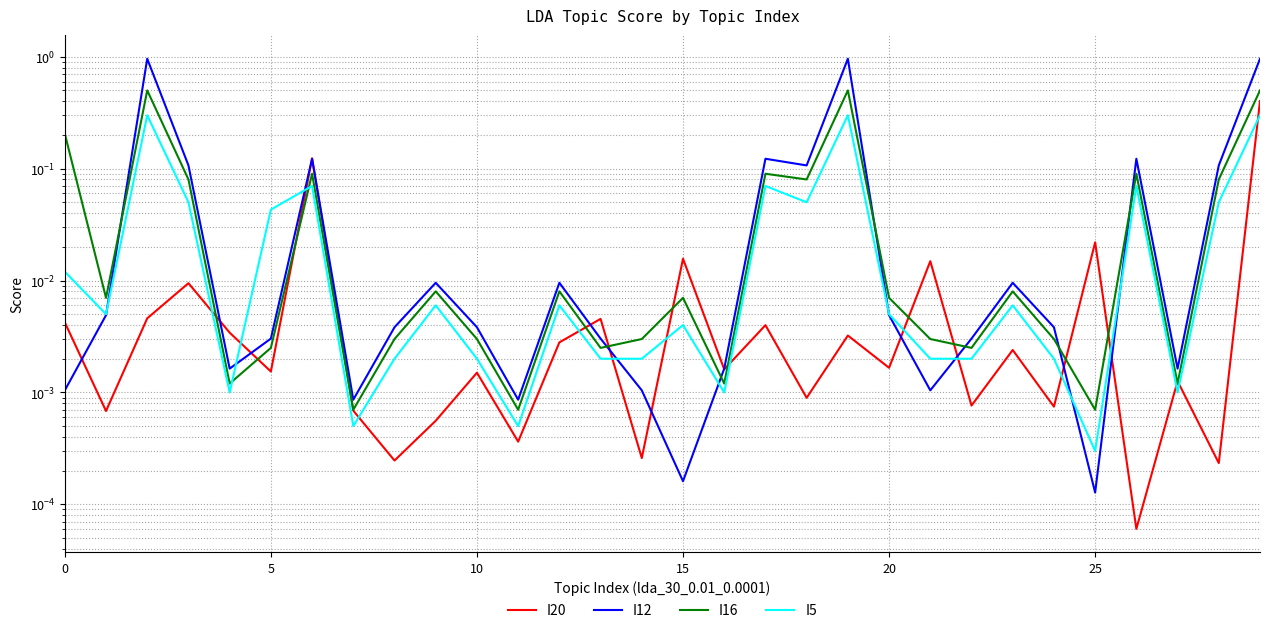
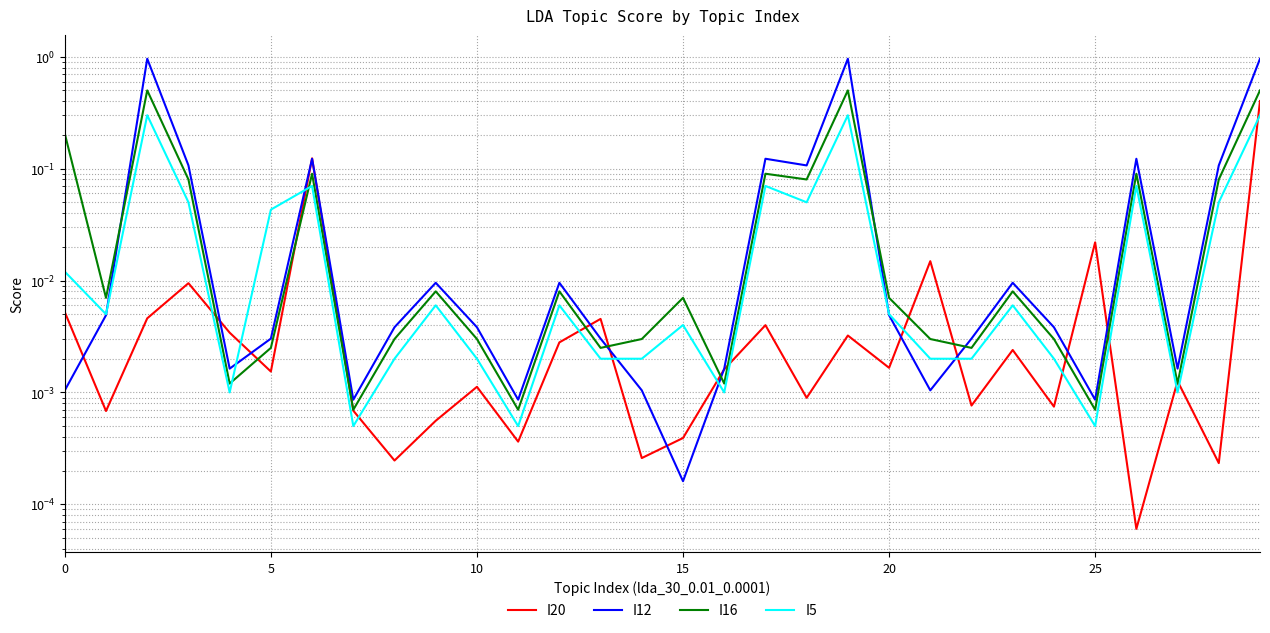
  {
    "I20": {
-     "0": 0.0042,
+     "0": 0.005,
      "5": 0.0015,
-     "10": 0.0015,
-     "15": 0.016,
+     "10": 0.0011,
+     "15": 0.00039,
      "20": 0.0017,
      "25": 0.022
    },
    "I12": {
      "0": 0.0010,
      "5": 0.0030,
      "10": 0.0038,
      "15": 0.00016,
-     "25": 0.00013
+     "25": 0.0009
    },
    "I16": {
      "0": 0.21,
      "5": 0.0025,
      "10": 0.0030,
      "15": 0.007,
      "20": 0.007,
      "25": 0.0007
    },
    "I5": {
      "0": 0.012,
      "5": 0.043,
      "10": 0.0020,
      "15": 0.0040,
-     "25": 0.0003
+     "25": 0.0005
    }
  }
